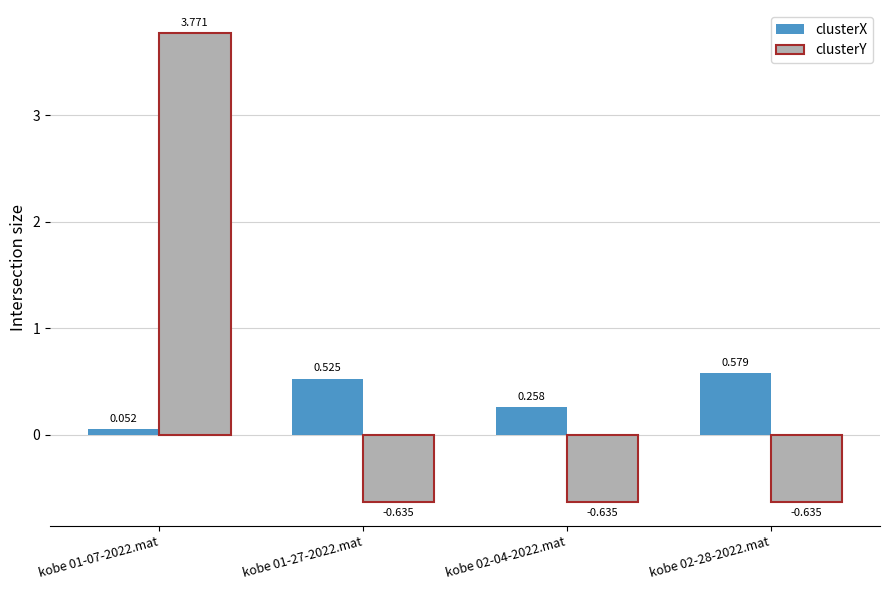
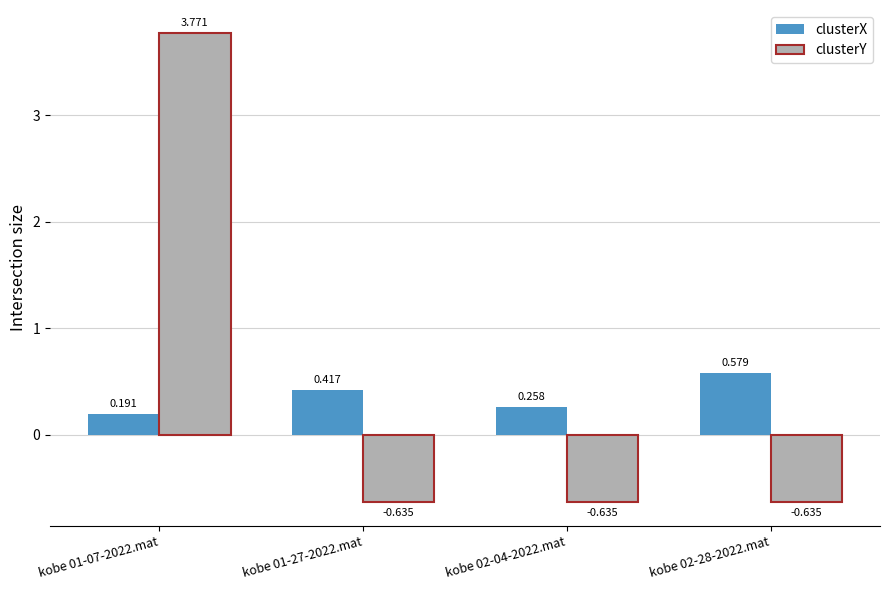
  {
    "clusterX": {
-     "kobe 01-07-2022.mat": 0.052,
-     "kobe 01-27-2022.mat": 0.525,
+     "kobe 01-07-2022.mat": 0.191,
+     "kobe 01-27-2022.mat": 0.417,
      "kobe 02-04-2022.mat": 0.258,
      "kobe 02-28-2022.mat": 0.579
    },
    "clusterY": {
      "kobe 01-07-2022.mat": 3.771,
      "kobe 01-27-2022.mat": -0.635,
      "kobe 02-04-2022.mat": -0.635,
      "kobe 02-28-2022.mat": -0.635
    }
  }
